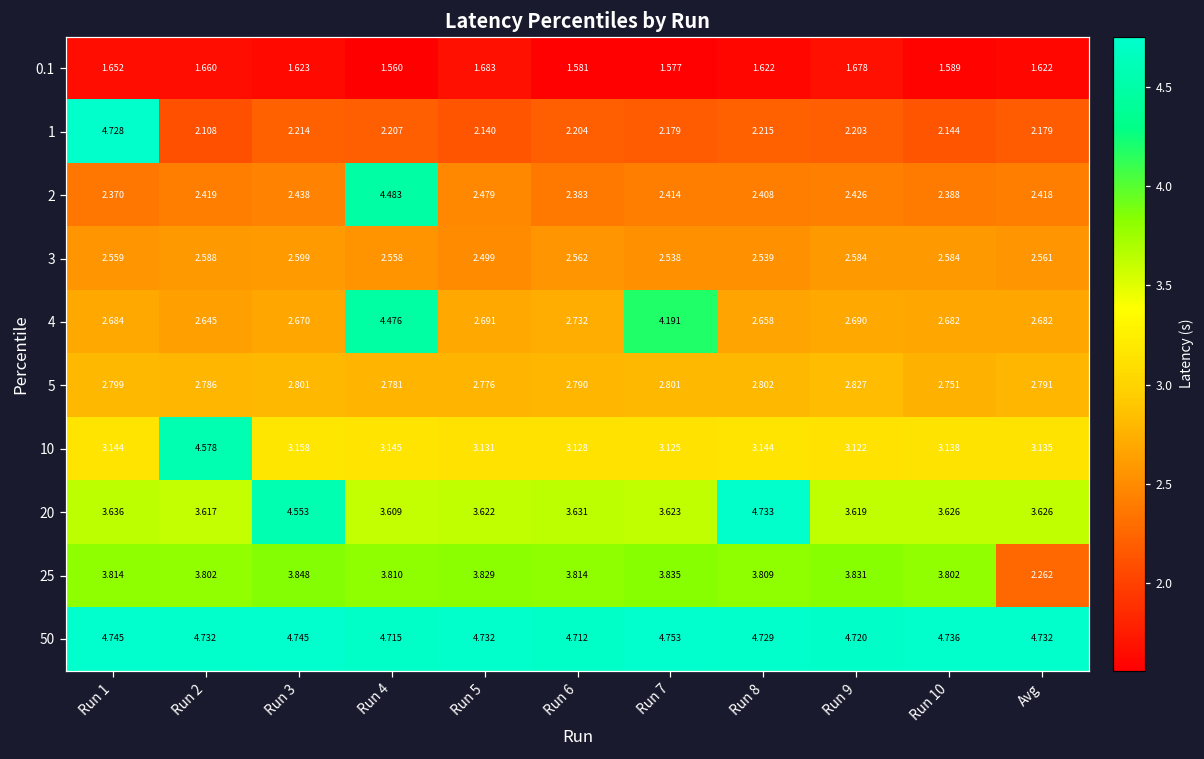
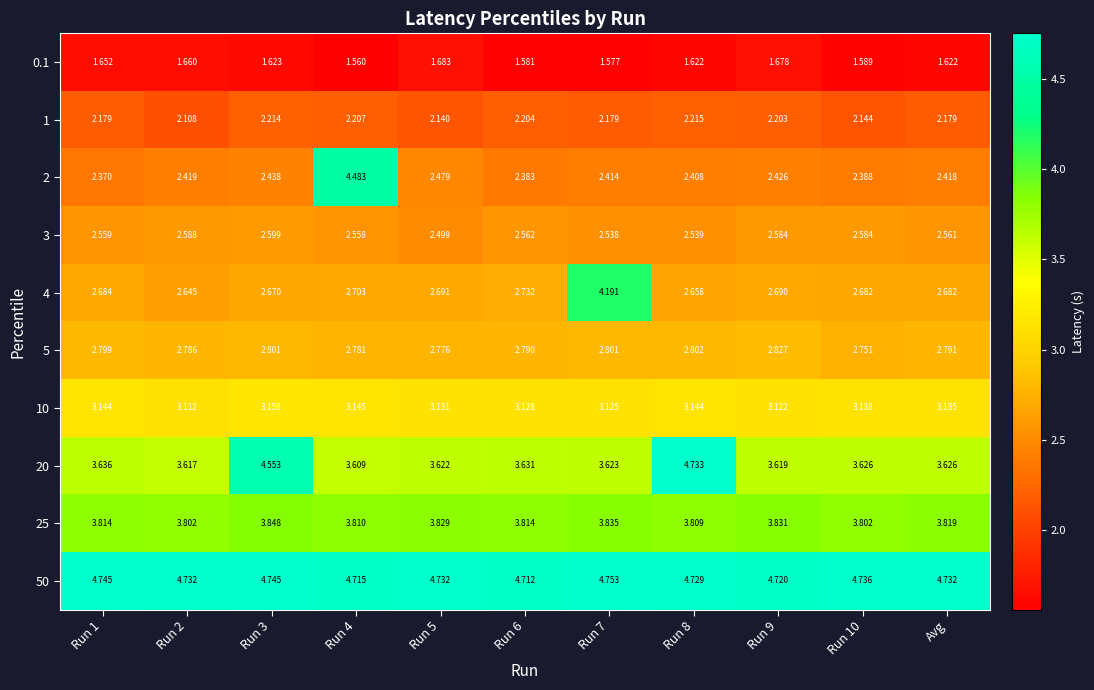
  {
    "0.1": {
      "Run 1": 1.652,
      "Run 2": 1.660,
      "Run 3": 1.623,
      "Run 4": 1.560,
      "Run 5": 1.683,
      "Run 6": 1.581,
      "Run 7": 1.577,
      "Run 8": 1.622,
      "Run 9": 1.678,
      "Run 10": 1.589,
      "Avg": 1.622
    },
    "1": {
-     "Run 1": 4.728,
+     "Run 1": 2.179,
      "Run 2": 2.108,
      "Run 3": 2.214,
      "Run 4": 2.207,
      "Run 5": 2.140,
      "Run 6": 2.204,
      "Run 7": 2.179,
      "Run 8": 2.215,
      "Run 9": 2.203,
      "Run 10": 2.144,
      "Avg": 2.179
    },
    "2": {
      "Run 1": 2.370,
      "Run 2": 2.419,
      "Run 3": 2.438,
      "Run 4": 4.483,
      "Run 5": 2.479,
      "Run 6": 2.383,
      "Run 7": 2.414,
      "Run 8": 2.408,
      "Run 9": 2.426,
      "Run 10": 2.388,
      "Avg": 2.418
    },
    "3": {
      "Run 1": 2.559,
      "Run 2": 2.588,
      "Run 3": 2.599,
      "Run 4": 2.558,
      "Run 5": 2.499,
      "Run 6": 2.562,
      "Run 7": 2.538,
      "Run 8": 2.539,
      "Run 9": 2.584,
      "Run 10": 2.584,
      "Avg": 2.561
    },
    "4": {
      "Run 1": 2.684,
      "Run 2": 2.645,
      "Run 3": 2.670,
-     "Run 4": 4.476,
+     "Run 4": 2.703,
      "Run 5": 2.691,
      "Run 6": 2.732,
      "Run 7": 4.191,
      "Run 8": 2.658,
      "Run 9": 2.690,
      "Run 10": 2.682,
      "Avg": 2.682
    },
    "5": {
      "Run 1": 2.799,
      "Run 2": 2.786,
      "Run 3": 2.801,
      "Run 4": 2.781,
      "Run 5": 2.776,
      "Run 6": 2.790,
      "Run 7": 2.801,
      "Run 8": 2.802,
      "Run 9": 2.827,
      "Run 10": 2.751,
      "Avg": 2.791
    },
    "10": {
      "Run 1": 3.144,
-     "Run 2": 4.578,
+     "Run 2": 3.112,
      "Run 3": 3.158,
      "Run 4": 3.145,
      "Run 5": 3.131,
      "Run 6": 3.128,
      "Run 7": 3.125,
      "Run 8": 3.144,
      "Run 9": 3.122,
      "Run 10": 3.138,
      "Avg": 3.135
    },
    "20": {
      "Run 1": 3.636,
      "Run 2": 3.617,
      "Run 3": 4.553,
      "Run 4": 3.609,
      "Run 5": 3.622,
      "Run 6": 3.631,
      "Run 7": 3.623,
      "Run 8": 4.733,
      "Run 9": 3.619,
      "Run 10": 3.626,
      "Avg": 3.626
    },
    "25": {
      "Run 1": 3.814,
      "Run 2": 3.802,
      "Run 3": 3.848,
      "Run 4": 3.810,
      "Run 5": 3.829,
      "Run 6": 3.814,
      "Run 7": 3.835,
      "Run 8": 3.809,
      "Run 9": 3.831,
      "Run 10": 3.802,
-     "Avg": 2.262
+     "Avg": 3.819
    },
    "50": {
      "Run 1": 4.745,
      "Run 2": 4.732,
      "Run 3": 4.745,
      "Run 4": 4.715,
      "Run 5": 4.732,
      "Run 6": 4.712,
      "Run 7": 4.753,
      "Run 8": 4.729,
      "Run 9": 4.720,
      "Run 10": 4.736,
      "Avg": 4.732
    }
  }
